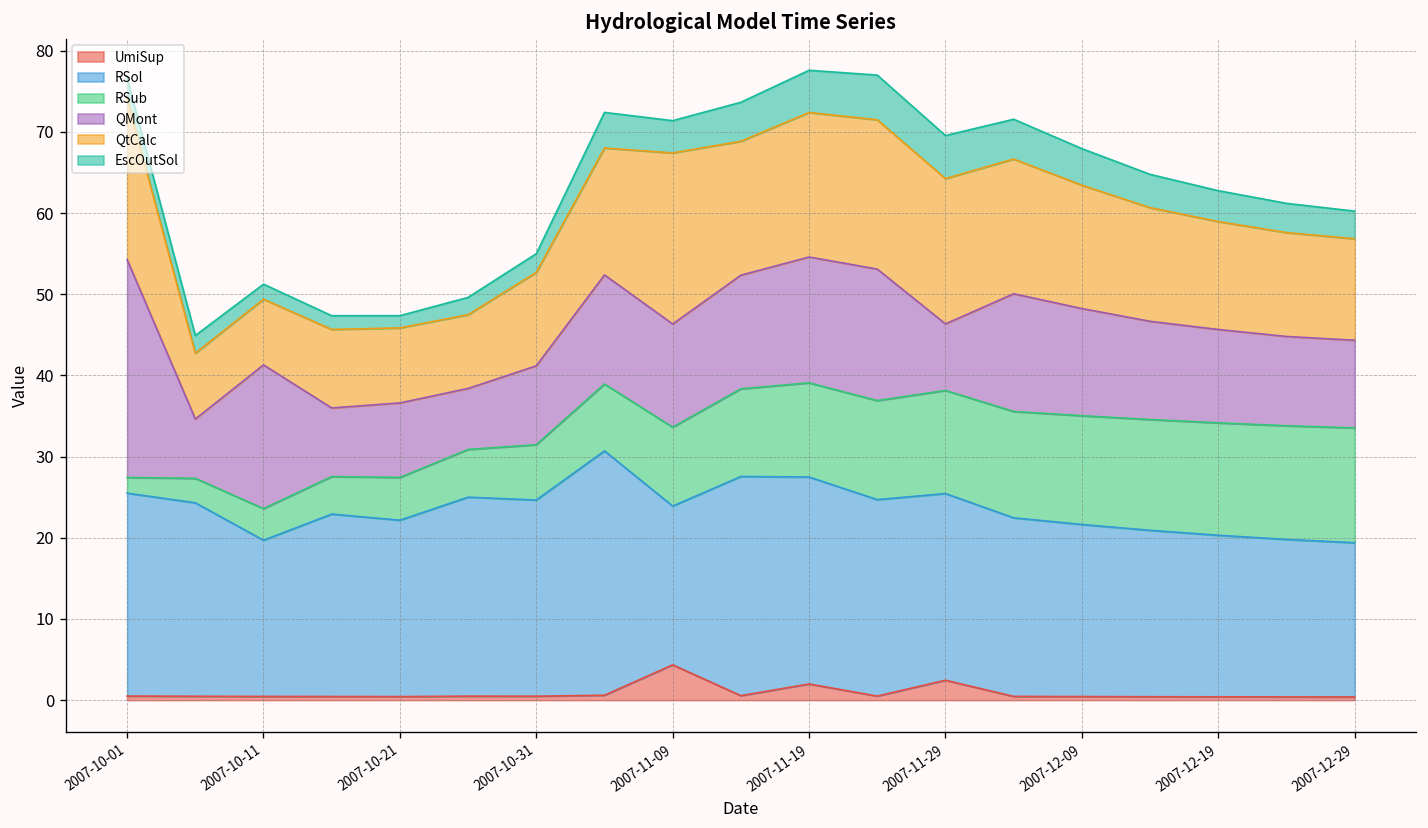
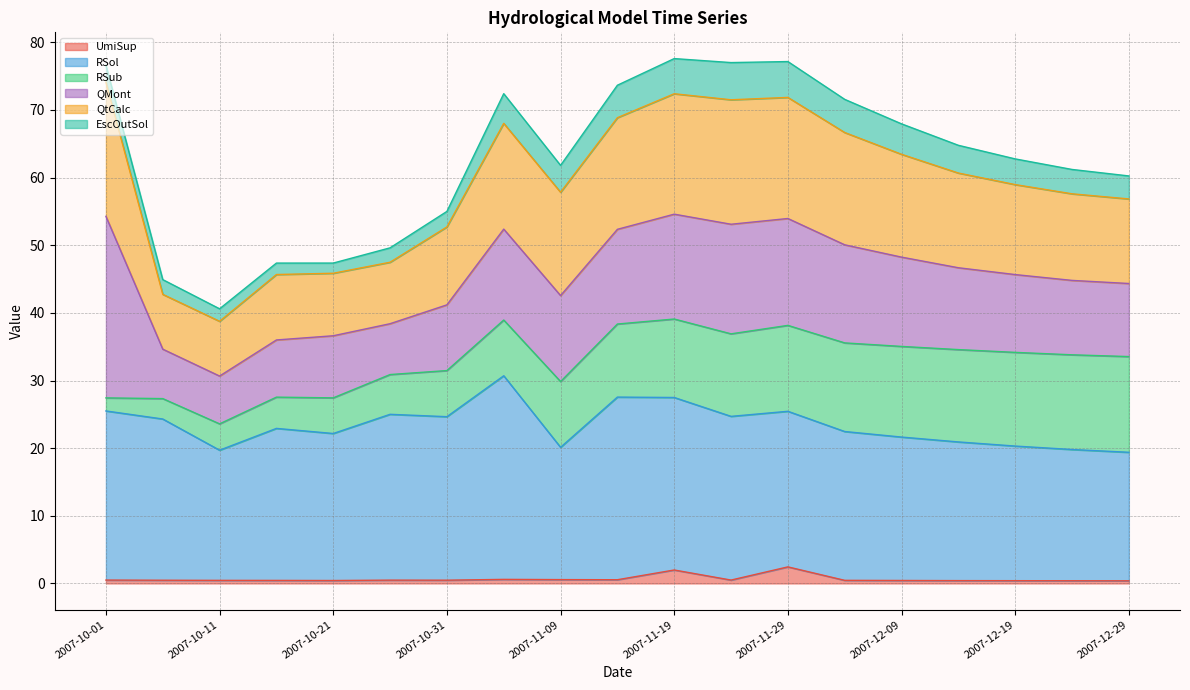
  {
    "UmiSup": {
      "2007-10-01": 1,
      "2007-10-11": 0,
      "2007-10-21": 0,
      "2007-10-31": 0,
-     "2007-11-09": 4,
+     "2007-11-09": 1,
      "2007-11-19": 2,
      "2007-11-29": 2,
      "2007-12-09": 0,
      "2007-12-19": 0,
      "2007-12-29": 0
    },
    "RSol": {
      "2007-10-01": 25,
      "2007-10-11": 19,
      "2007-10-21": 22,
      "2007-10-31": 24,
      "2007-11-09": 20,
      "2007-11-19": 26,
      "2007-11-29": 23,
      "2007-12-09": 21,
      "2007-12-19": 20,
      "2007-12-29": 19
    },
    "QMont": {
      "2007-10-01": 27,
-     "2007-10-11": 18,
+     "2007-10-11": 7,
      "2007-10-21": 9,
      "2007-10-31": 10,
      "2007-11-09": 13,
      "2007-11-19": 16,
-     "2007-11-29": 8,
+     "2007-11-29": 16,
      "2007-12-09": 13,
      "2007-12-19": 12,
      "2007-12-29": 11
    },
    "QtCalc": {
      "2007-10-11": 8,
      "2007-10-21": 9,
      "2007-10-31": 12,
-     "2007-11-09": 21,
+     "2007-11-09": 15,
      "2007-11-19": 18,
      "2007-11-29": 18,
      "2007-12-09": 15,
      "2007-12-19": 13,
      "2007-12-29": 13
    }
  }
